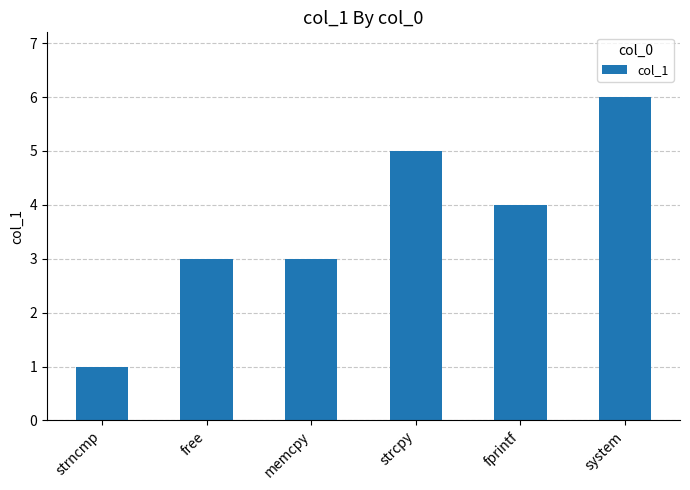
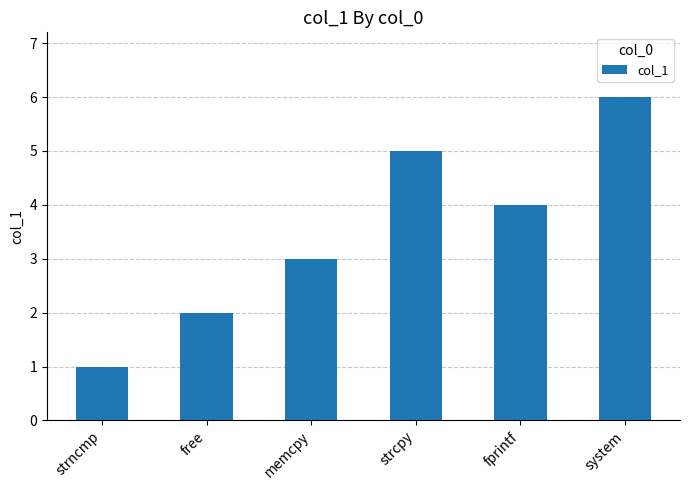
  {
    "strncmp": 1,
-   "free": 3,
+   "free": 2,
    "memcpy": 3,
    "strcpy": 5,
    "fprintf": 4,
    "system": 6
  }
